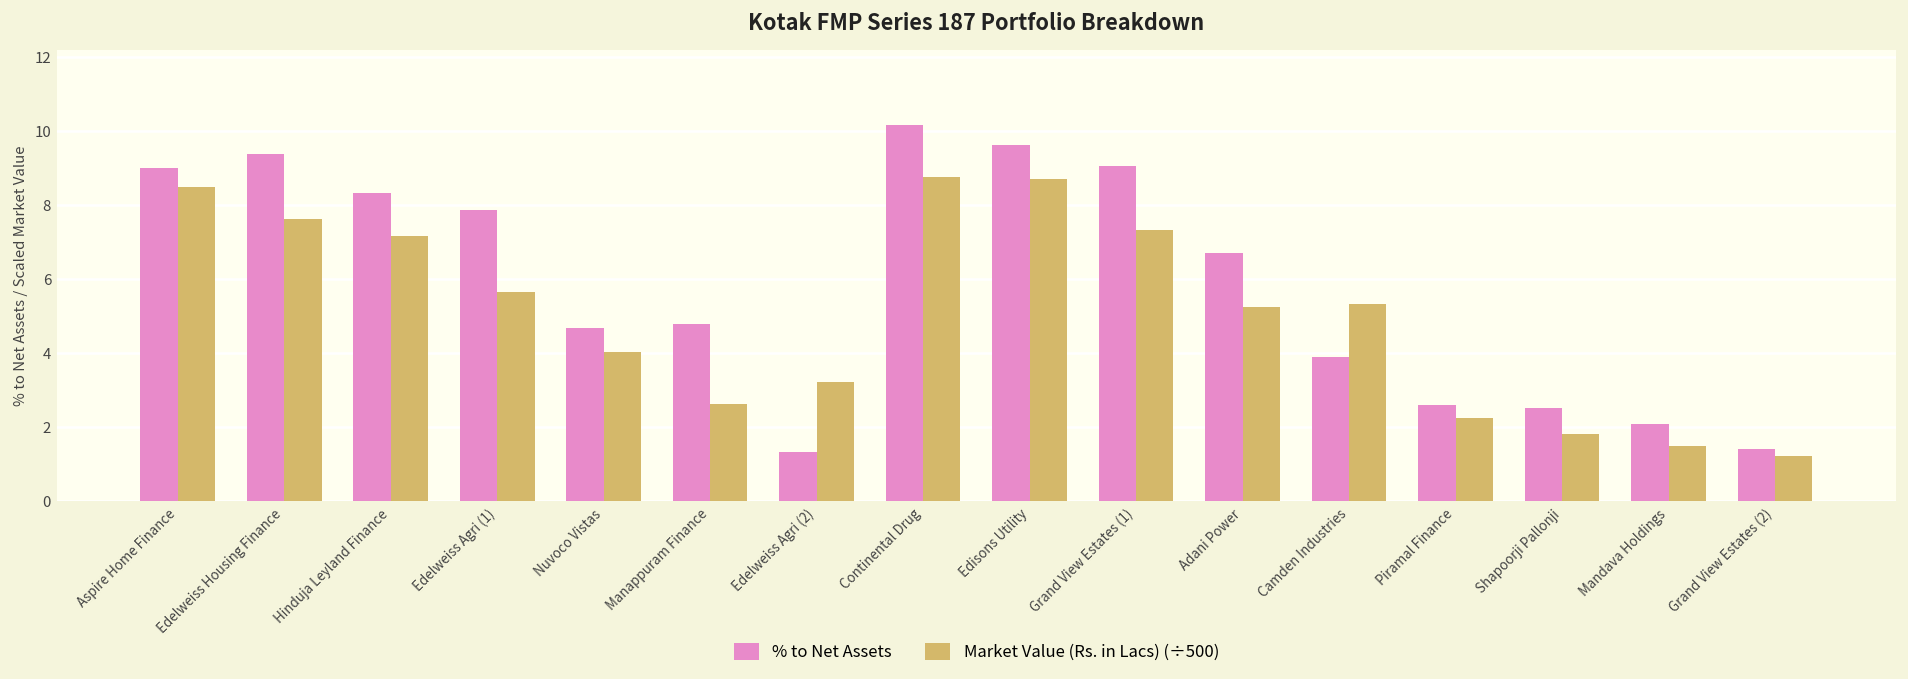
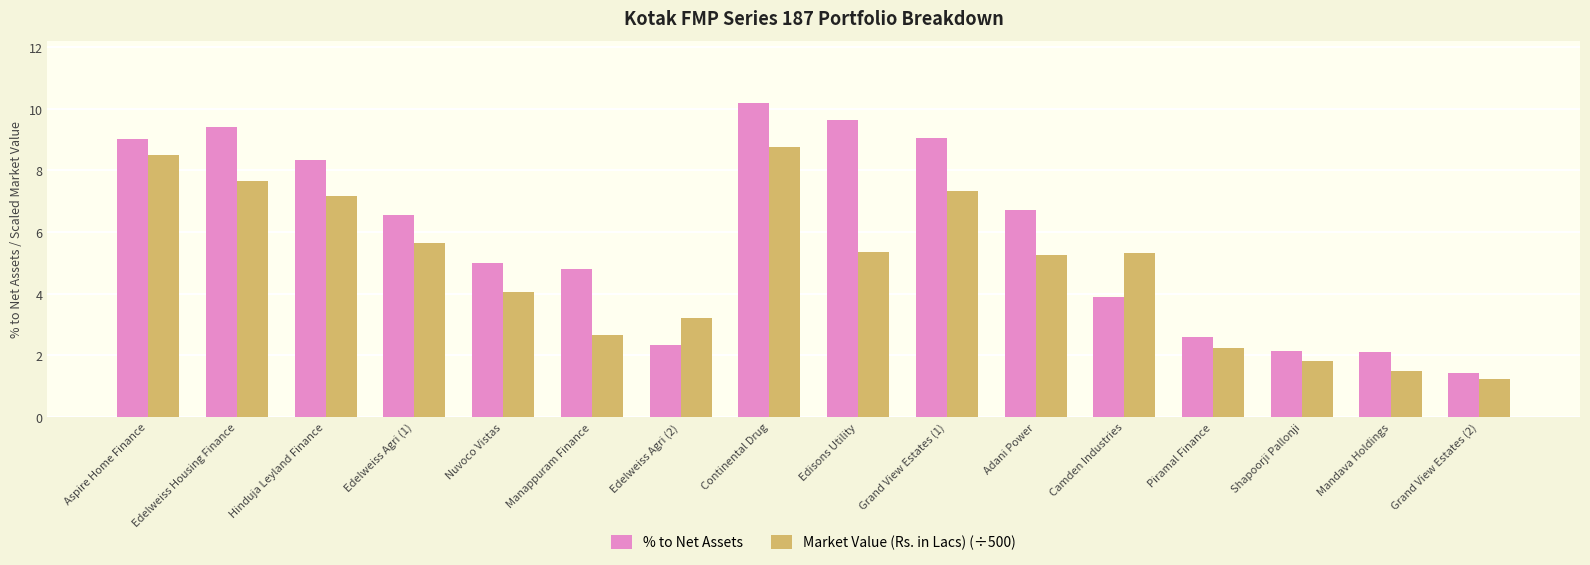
  {
    "% to Net Assets": {
      "Aspire Home Finance": 9.0,
      "Edelweiss Housing Finance": 9.4,
      "Hinduja Leyland Finance": 8.3,
-     "Edelweiss Agri (1)": 7.9,
-     "Nuvoco Vistas": 4.7,
+     "Edelweiss Agri (1)": 6.6,
+     "Nuvoco Vistas": 5.0,
      "Manappuram Finance": 4.8,
-     "Edelweiss Agri (2)": 1.3,
+     "Edelweiss Agri (2)": 2.3,
      "Continental Drug": 10.2,
      "Edisons Utility": 9.6,
      "Grand View Estates (1)": 9.1,
      "Adani Power": 6.7,
      "Camden Industries": 3.9,
      "Piramal Finance": 2.6,
-     "Shapoorji Pallonji": 2.5,
+     "Shapoorji Pallonji": 2.1,
      "Mandava Holdings": 2.1,
      "Grand View Estates (2)": 1.4
    },
    "Market Value (Rs. in Lacs) (÷500)": {
      "Aspire Home Finance": 8.5,
      "Edelweiss Housing Finance": 7.6,
      "Hinduja Leyland Finance": 7.2,
      "Edelweiss Agri (1)": 5.6,
      "Nuvoco Vistas": 4.0,
      "Manappuram Finance": 2.6,
      "Edelweiss Agri (2)": 3.2,
      "Continental Drug": 8.8,
-     "Edisons Utility": 8.7,
+     "Edisons Utility": 5.4,
      "Grand View Estates (1)": 7.3,
      "Adani Power": 5.2,
      "Camden Industries": 5.3,
      "Piramal Finance": 2.2,
      "Shapoorji Pallonji": 1.8,
      "Mandava Holdings": 1.5,
      "Grand View Estates (2)": 1.2
    }
  }
